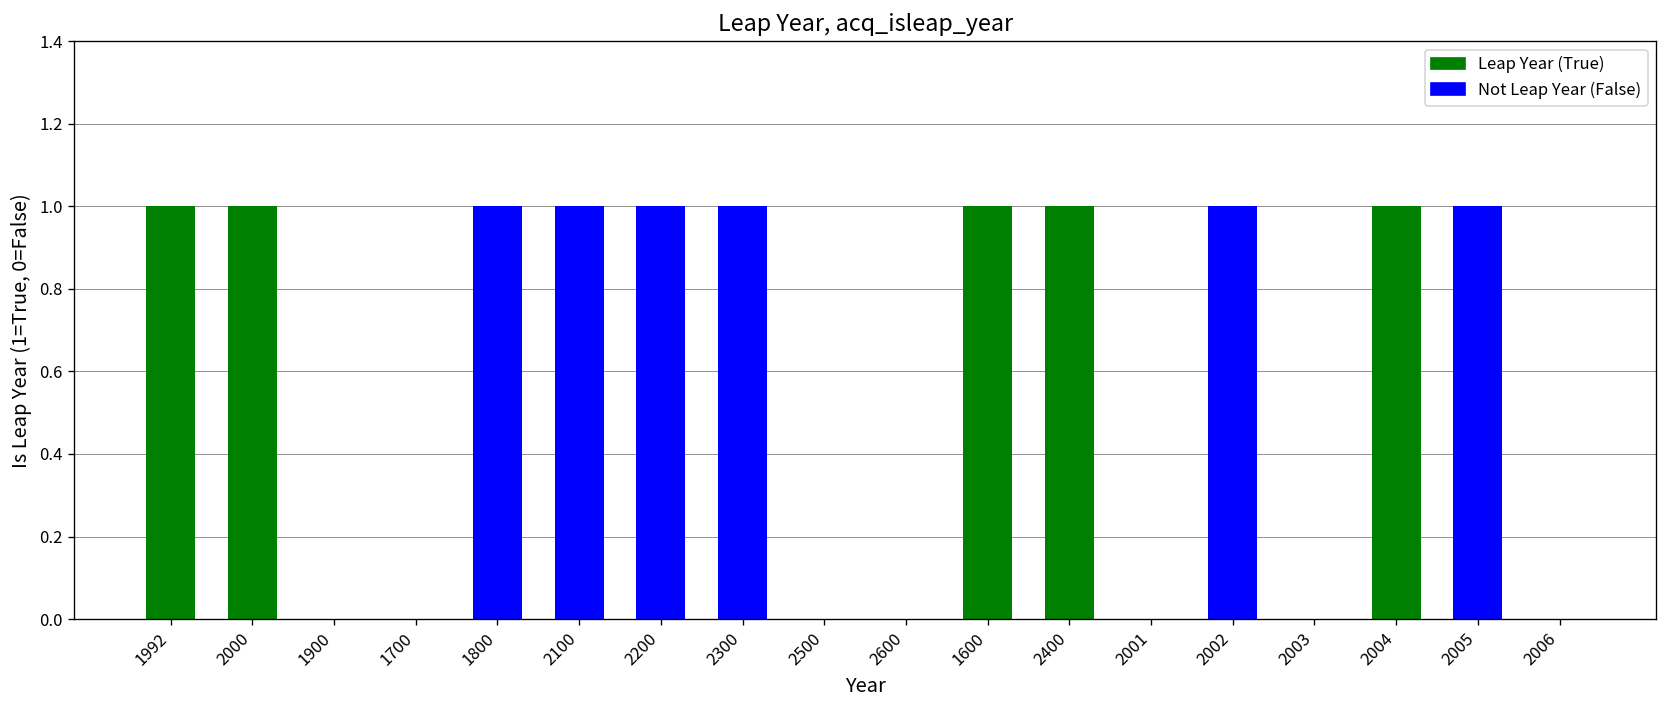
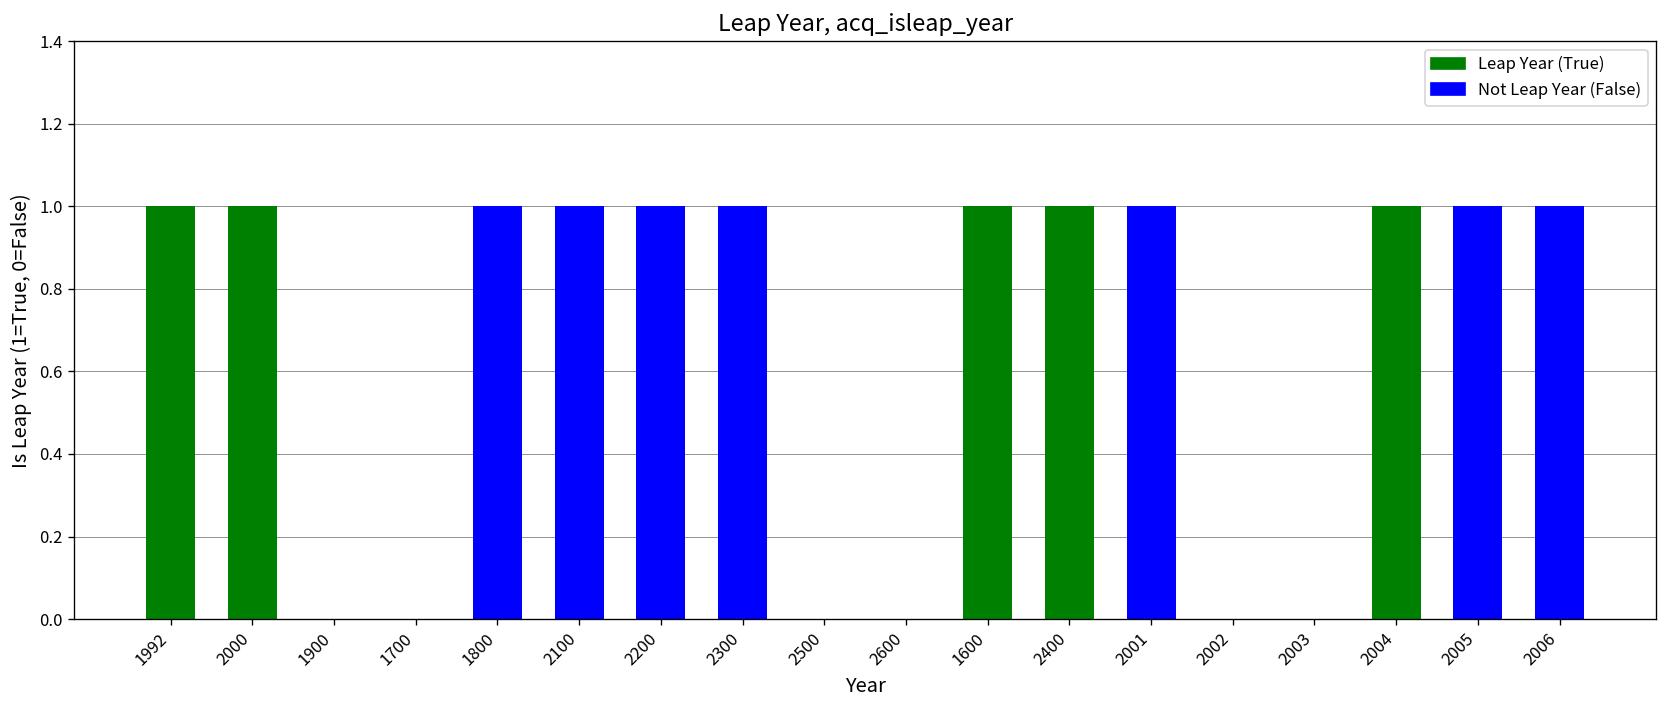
  {
    "1992": 1,
    "2000": 1,
    "1900": 0,
    "1700": 0,
    "1800": 1,
    "2100": 1,
    "2200": 1,
    "2300": 1,
    "2500": 0,
    "2600": 0,
    "1600": 1,
    "2400": 1,
-   "2001": 0,
-   "2002": 1,
+   "2001": 1,
+   "2002": 0,
    "2003": 0,
    "2004": 1,
    "2005": 1,
-   "2006": 0
+   "2006": 1
  }
